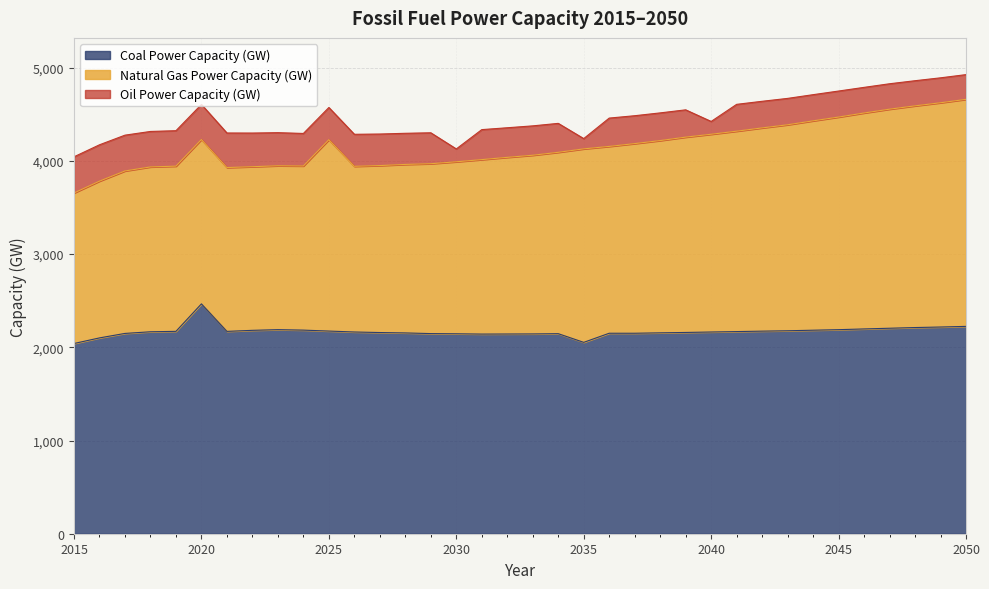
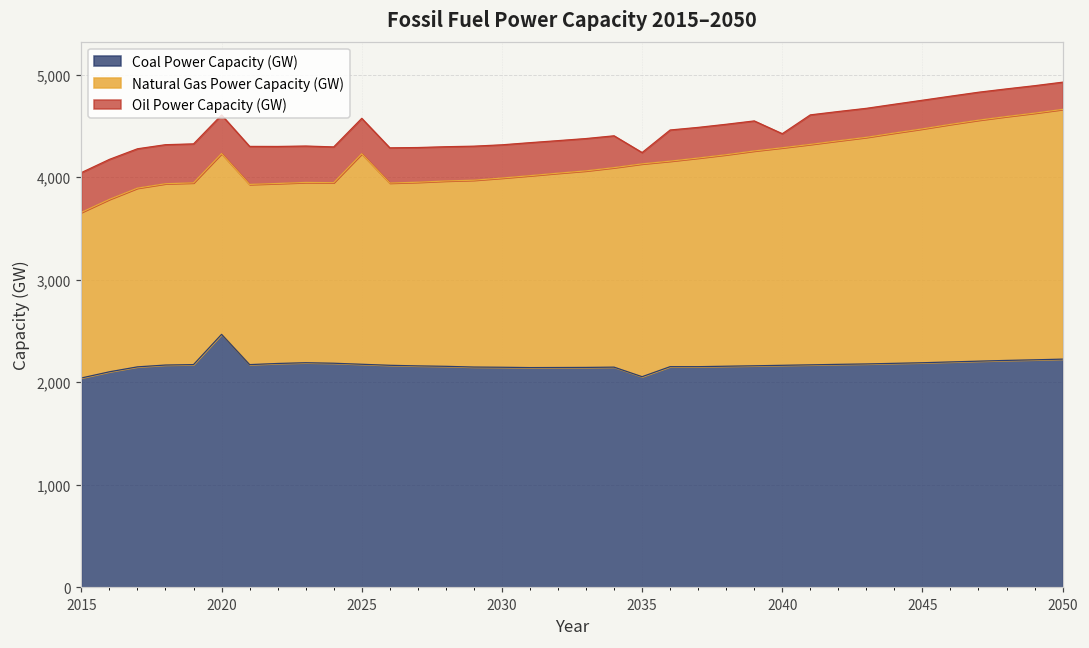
  {
    "Coal Power Capacity (GW)": {
      "2015": "2,000",
      "2020": "2,500",
      "2025": "2,200",
      "2030": "2,100",
      "2035": "2,100",
      "2040": "2,200",
      "2045": "2,200",
      "2050": "2,200"
    },
    "Natural Gas Power Capacity (GW)": {
      "2015": "1,600",
      "2020": "1,800",
      "2025": "2,100",
      "2030": "1,800",
      "2035": "2,100",
      "2040": "2,100",
      "2045": "2,300",
      "2050": "2,400"
    },
    "Oil Power Capacity (GW)": {
      "2015": "400",
      "2025": "300",
-     "2030": "100",
+     "2030": "300",
      "2035": "100",
      "2040": "100",
      "2045": "300",
      "2050": "300"
    }
  }
